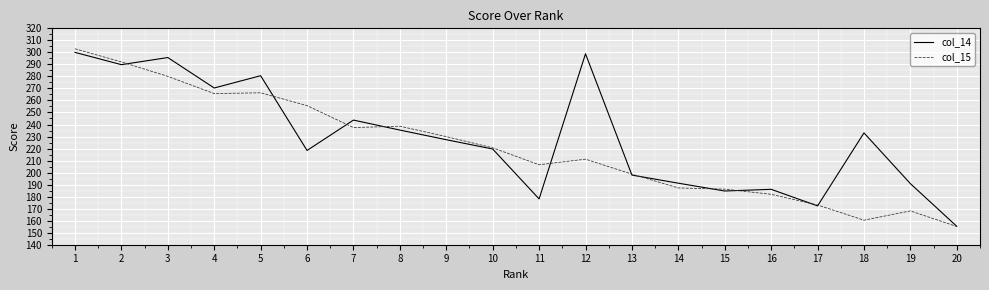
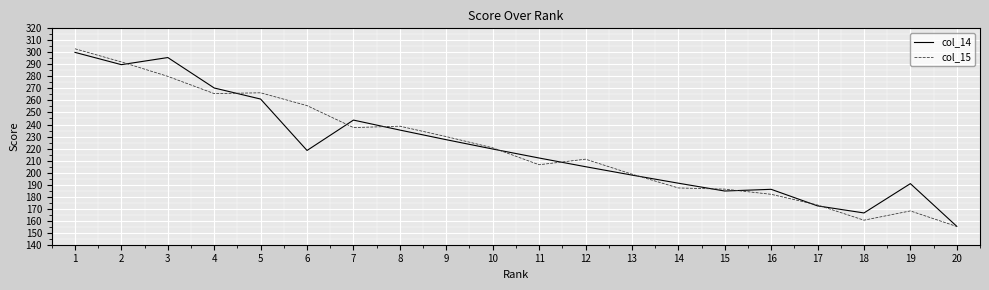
  {
    "col_14": {
      "1": 300,
      "2": 290,
      "3": 296,
      "4": 270,
-     "5": 281,
+     "5": 261,
      "6": 218,
      "7": 244,
      "8": 235,
      "9": 227,
-     "11": 178,
-     "12": 299,
+     "11": 212,
+     "12": 205,
      "14": 191,
      "16": 186,
-     "18": 233,
+     "18": 166,
      "19": 191
    },
    "col_15": {
      "1": 303,
      "2": 292,
      "3": 280,
      "4": 266,
      "5": 266,
      "6": 256,
      "7": 237,
      "8": 239,
      "9": 230,
      "11": 207,
      "12": 211,
      "14": 187,
      "16": 182,
      "18": 160,
      "19": 168
    }
  }
